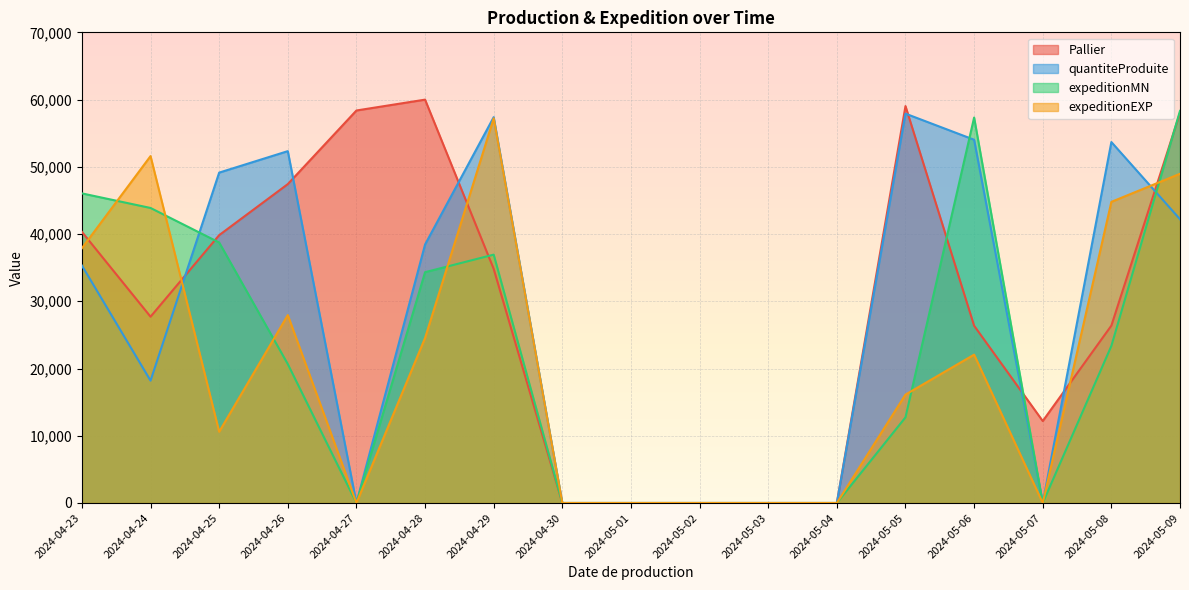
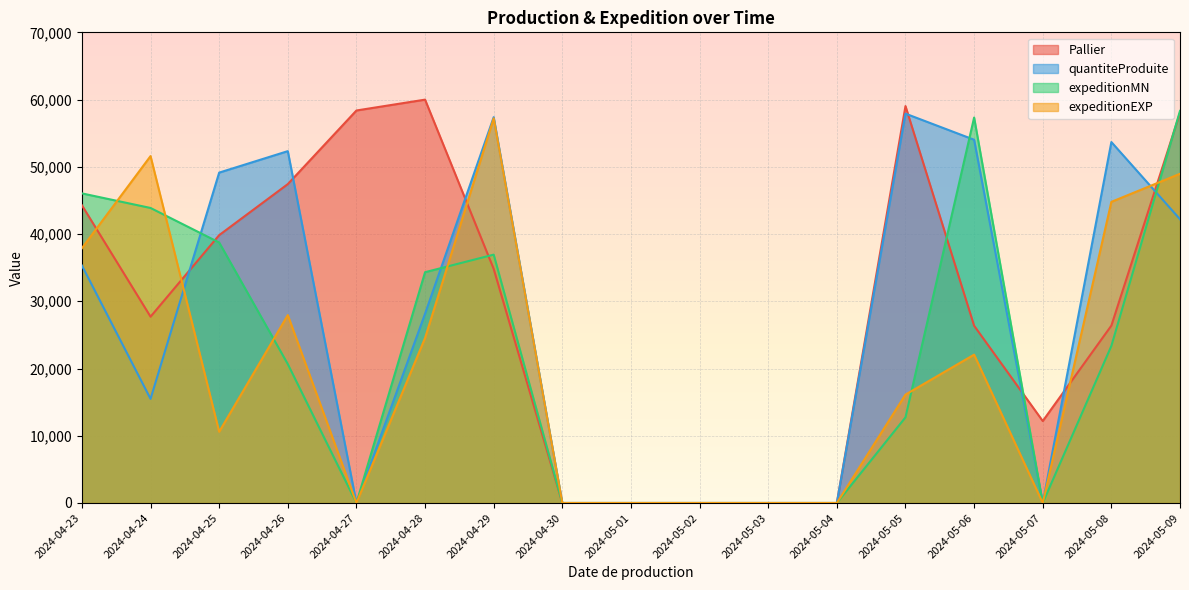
  {
    "Pallier": {
-     "2024-04-23": "40,000",
+     "2024-04-23": "44,000",
      "2024-04-24": "28,000",
      "2024-04-25": "40,000",
      "2024-04-26": "47,000",
      "2024-04-27": "58,000",
      "2024-04-28": "60,000",
      "2024-04-29": "35,000",
      "2024-05-05": "59,000",
      "2024-05-06": "26,000",
      "2024-05-07": "12,000",
      "2024-05-08": "26,000"
    },
    "quantiteProduite": {
      "2024-04-23": "35,000",
-     "2024-04-24": "18,000",
+     "2024-04-24": "15,000",
      "2024-04-25": "49,000",
      "2024-04-26": "52,000",
-     "2024-04-28": "38,000",
+     "2024-04-28": "28,000",
      "2024-05-05": "58,000",
      "2024-05-06": "54,000",
      "2024-05-08": "54,000",
      "2024-05-09": "42,000"
    },
    "expeditionMN": {
      "2024-04-23": "46,000",
      "2024-04-24": "44,000",
      "2024-04-25": "39,000",
      "2024-04-26": "21,000",
      "2024-04-28": "34,000",
      "2024-04-29": "37,000",
      "2024-05-05": "13,000",
      "2024-05-06": "57,000",
      "2024-05-08": "23,000"
    },
    "expeditionEXP": {
      "2024-04-23": "38,000",
      "2024-04-24": "52,000",
      "2024-04-25": "11,000",
      "2024-04-26": "28,000",
      "2024-04-28": "25,000",
      "2024-05-05": "16,000",
      "2024-05-06": "22,000",
      "2024-05-08": "45,000",
      "2024-05-09": "49,000"
    }
  }
